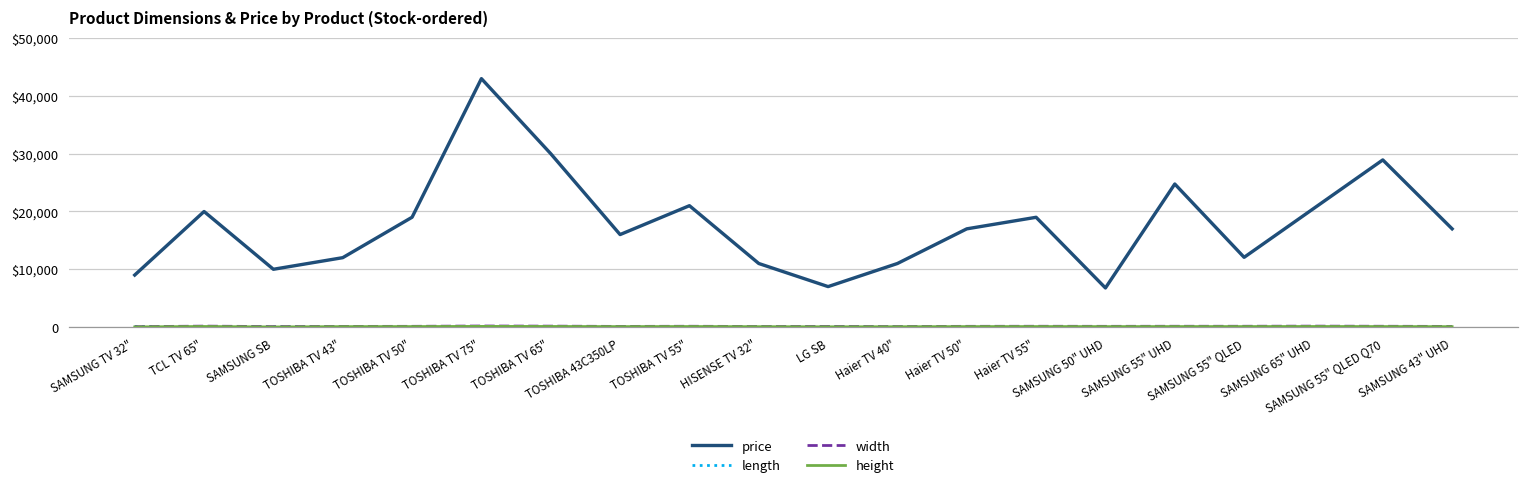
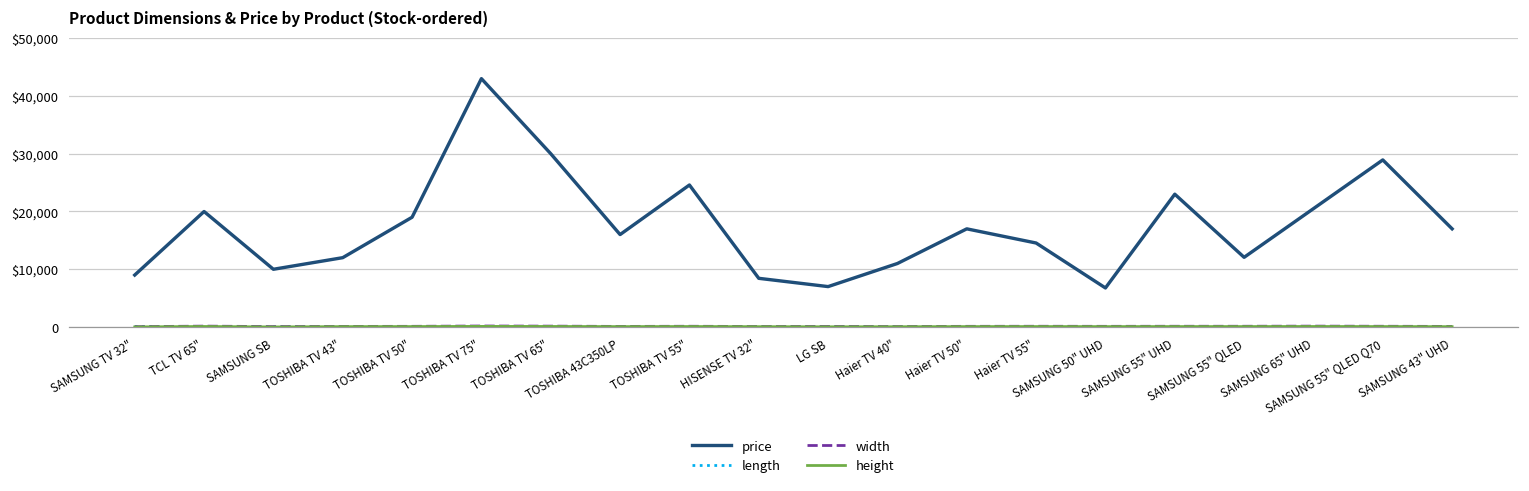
  {
    "price": {
      "SAMSUNG TV 32\"": "$9,000",
      "TCL TV 65\"": "$20,000",
      "SAMSUNG SB": "$10,000",
      "TOSHIBA TV 43\"": "$12,000",
      "TOSHIBA TV 50\"": "$19,000",
      "TOSHIBA TV 75\"": "$43,000",
      "TOSHIBA TV 65\"": "$30,000",
      "TOSHIBA 43C350LP": "$16,000",
-     "TOSHIBA TV 55\"": "$21,000",
-     "HISENSE TV 32\"": "$11,000",
+     "TOSHIBA TV 55\"": "$25,000",
+     "HISENSE TV 32\"": "$8,000",
      "LG SB": "$7,000",
      "Haier TV 40\"": "$11,000",
      "Haier TV 50\"": "$17,000",
-     "Haier TV 55\"": "$19,000",
+     "Haier TV 55\"": "$15,000",
      "SAMSUNG 50\" UHD": "$7,000",
-     "SAMSUNG 55\" UHD": "$25,000",
+     "SAMSUNG 55\" UHD": "$23,000",
      "SAMSUNG 55\" QLED": "$12,000",
      "SAMSUNG 65\" UHD": "$20,000",
      "SAMSUNG 55\" QLED Q70": "$29,000",
      "SAMSUNG 43\" UHD": "$17,000"
    }
  }
